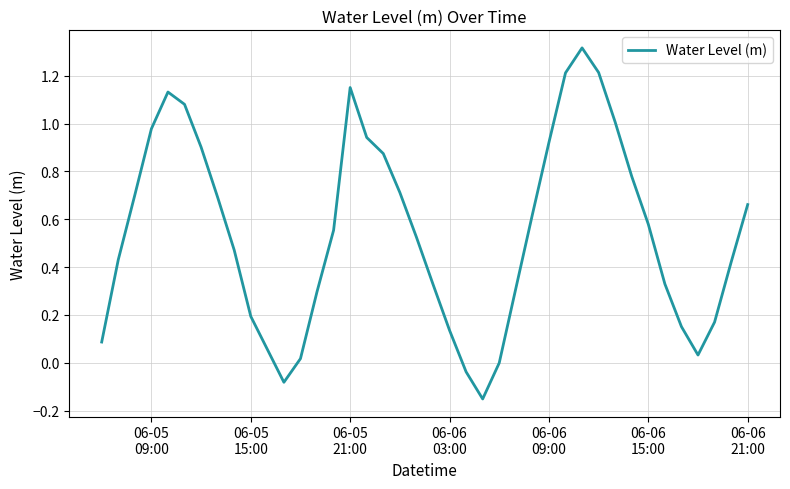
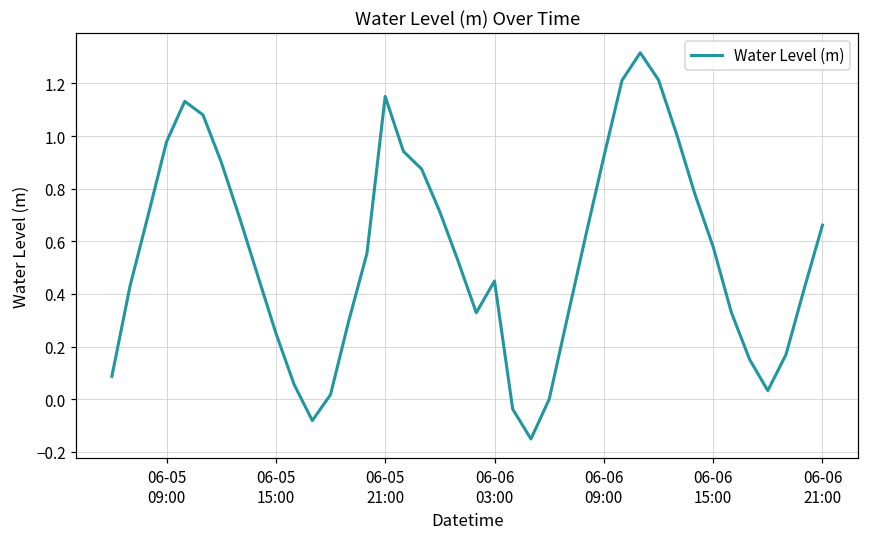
  {
    "06-05 09:00": 0.98,
-   "06-05 15:00": 0.19,
+   "06-05 15:00": 0.25,
    "06-05 21:00": 1.15,
-   "06-06 03:00": 0.14,
+   "06-06 03:00": 0.45,
    "06-06 09:00": 0.92,
    "06-06 15:00": 0.58,
    "06-06 21:00": 0.66
  }
